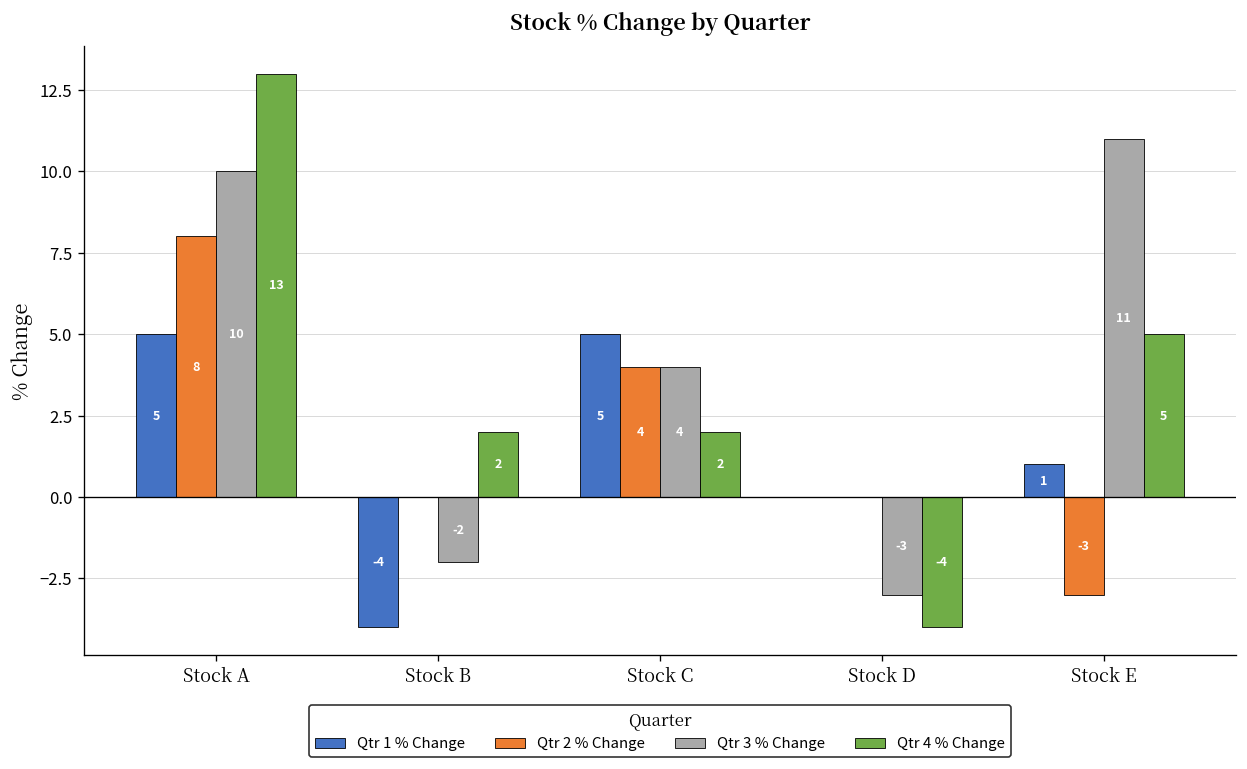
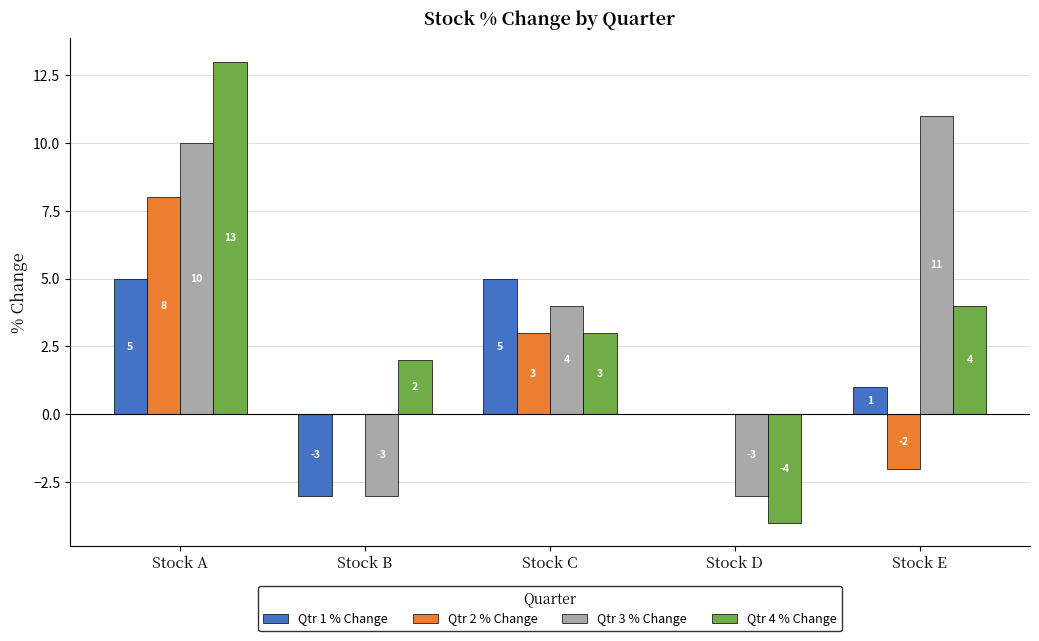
  {
    "Qtr 1 % Change": {
      "Stock A": 5,
-     "Stock B": -4,
+     "Stock B": -3,
      "Stock C": 5,
      "Stock E": 1
    },
    "Qtr 2 % Change": {
      "Stock A": 8,
-     "Stock C": 4,
-     "Stock E": -3
+     "Stock C": 3,
+     "Stock E": -2
    },
    "Qtr 3 % Change": {
      "Stock A": 10,
-     "Stock B": -2,
+     "Stock B": -3,
      "Stock C": 4,
      "Stock D": -3,
      "Stock E": 11
    },
    "Qtr 4 % Change": {
      "Stock A": 13,
      "Stock B": 2,
-     "Stock C": 2,
+     "Stock C": 3,
      "Stock D": -4,
-     "Stock E": 5
+     "Stock E": 4
    }
  }
